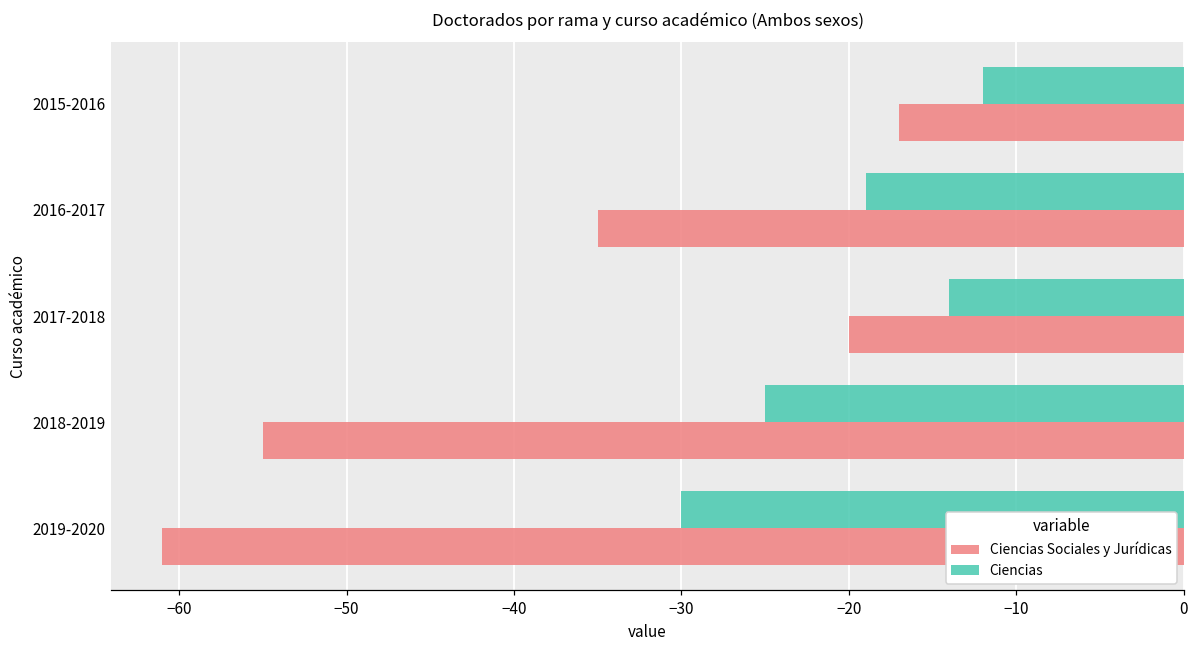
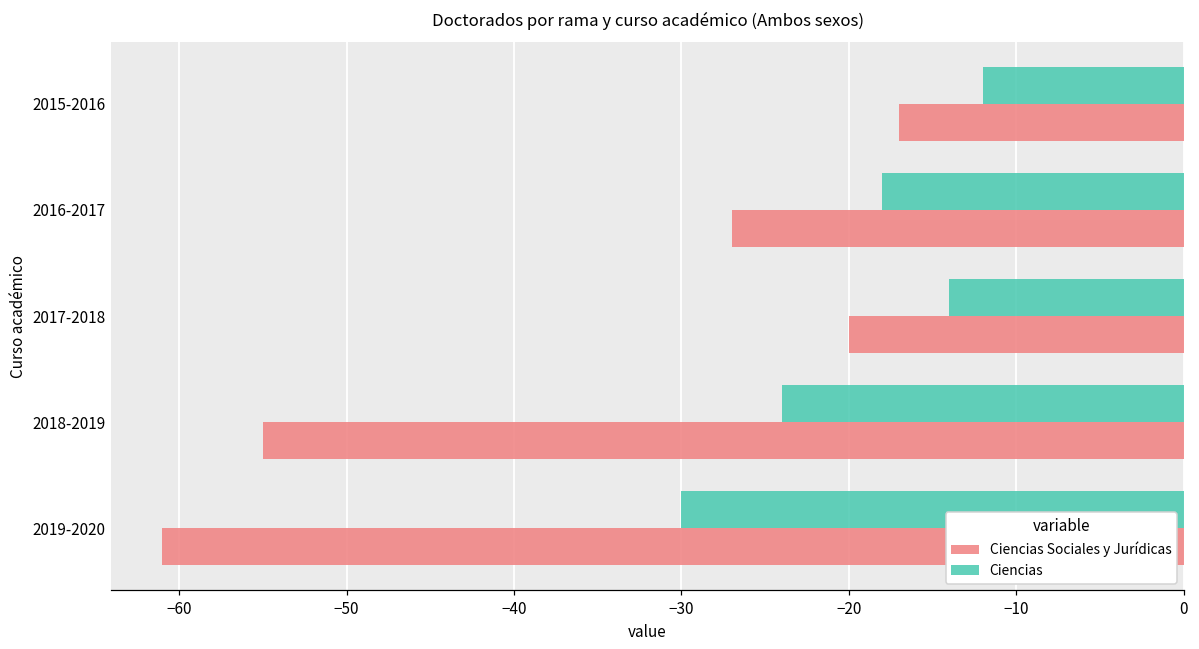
  {
    "Ciencias Sociales y Jurídicas": {
      "2015-2016": -17.0,
-     "2016-2017": -35.0,
+     "2016-2017": -27.0,
      "2017-2018": -20.0,
      "2018-2019": -55.0,
      "2019-2020": -61.0
    },
    "Ciencias": {
      "2015-2016": -12.0,
-     "2016-2017": -19.0,
+     "2016-2017": -18.0,
      "2017-2018": -14.0,
-     "2018-2019": -25.0,
+     "2018-2019": -24.0,
      "2019-2020": -30.0
    }
  }
